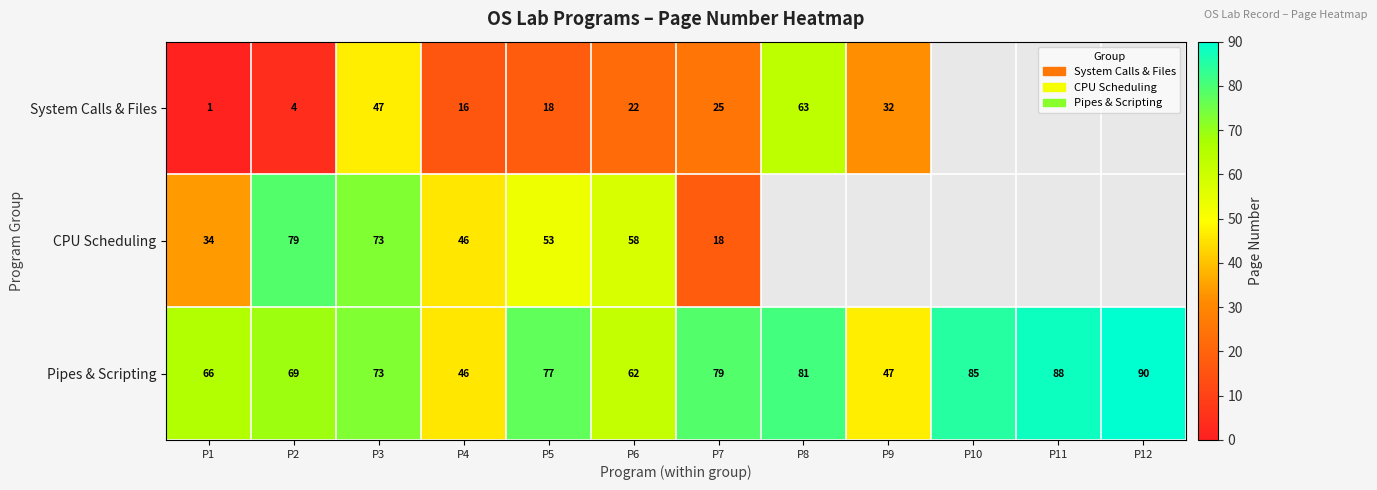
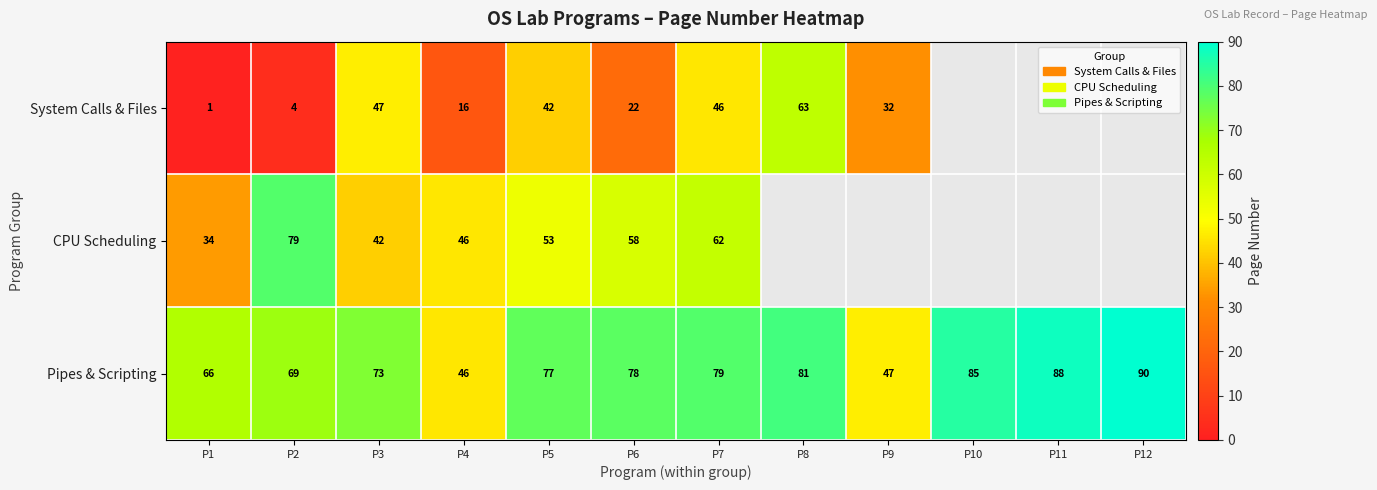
  {
    "System Calls & Files": {
      "P1": 1,
      "P2": 4,
      "P3": 47,
      "P4": 16,
-     "P5": 18,
+     "P5": 42,
      "P6": 22,
-     "P7": 25,
+     "P7": 46,
      "P8": 63,
      "P9": 32
    },
    "CPU Scheduling": {
      "P1": 34,
      "P2": 79,
-     "P3": 73,
+     "P3": 42,
      "P4": 46,
      "P5": 53,
      "P6": 58,
-     "P7": 18
+     "P7": 62
    },
    "Pipes & Scripting": {
      "P1": 66,
      "P2": 69,
      "P3": 73,
      "P4": 46,
      "P5": 77,
-     "P6": 62,
+     "P6": 78,
      "P7": 79,
      "P8": 81,
      "P9": 47,
      "P10": 85,
      "P11": 88,
      "P12": 90
    }
  }
